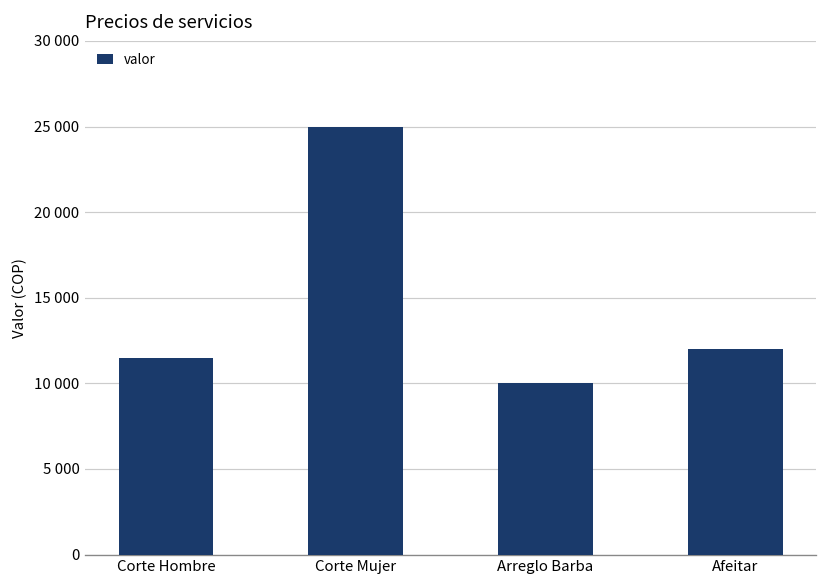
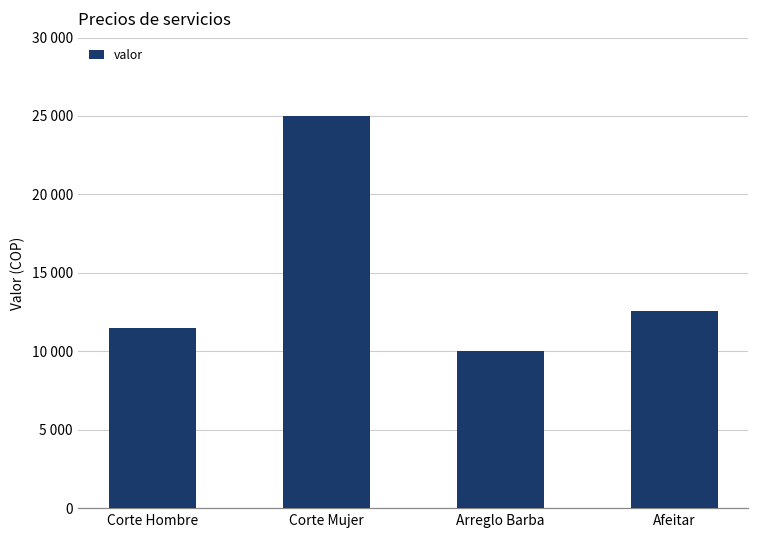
  {
    "Corte Hombre": 11500,
    "Corte Mujer": 25000,
    "Arreglo Barba": 10000,
-   "Afeitar": 12000
+   "Afeitar": 12600
  }
